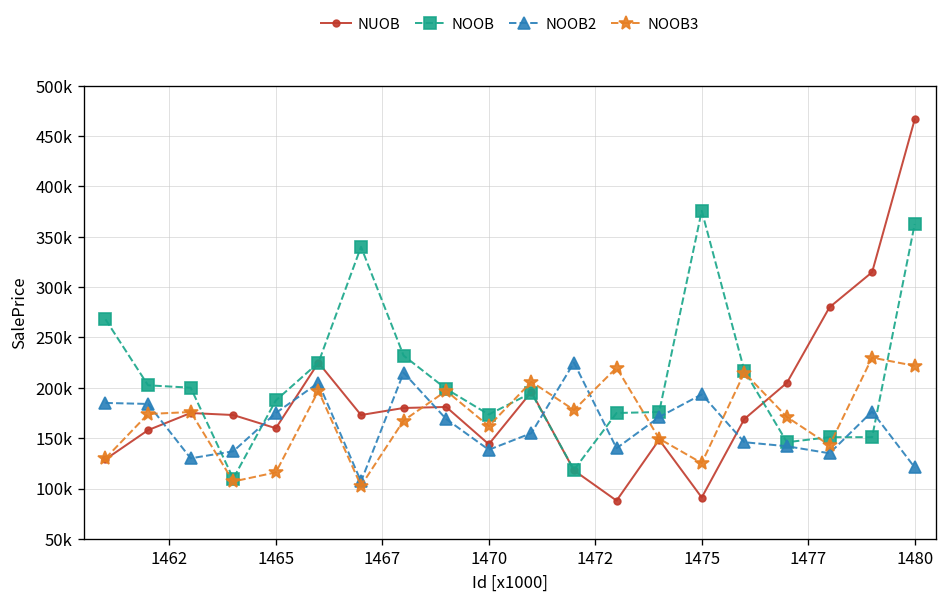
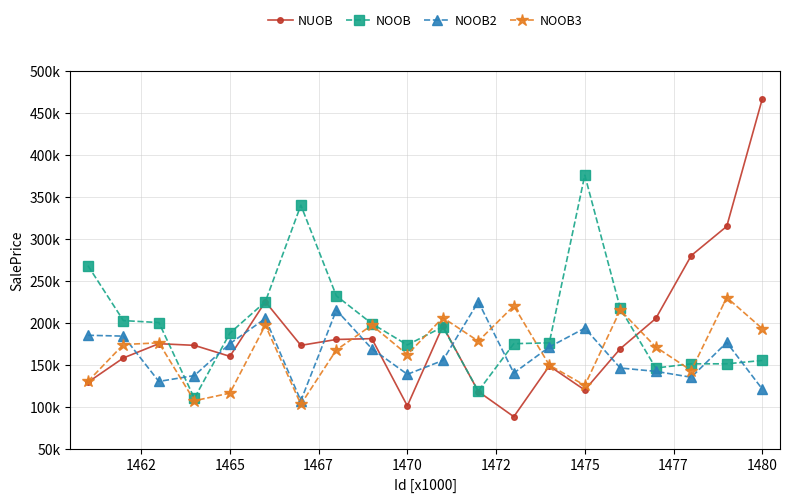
  {
    "NUOB": {
      "1465": 160000,
-     "1470": 140000,
-     "1475": 90000,
+     "1470": 100000,
+     "1475": 120000,
      "1480": 470000
    },
    "NOOB": {
      "1465": 190000,
      "1470": 170000,
      "1475": 380000,
-     "1480": 360000
+     "1480": 160000
    },
    "NOOB2": {
      "1465": 180000,
      "1470": 140000,
      "1475": 190000,
      "1480": 120000
    },
    "NOOB3": {
      "1465": 120000,
      "1470": 160000,
      "1475": 130000,
-     "1480": 220000
+     "1480": 190000
    }
  }
